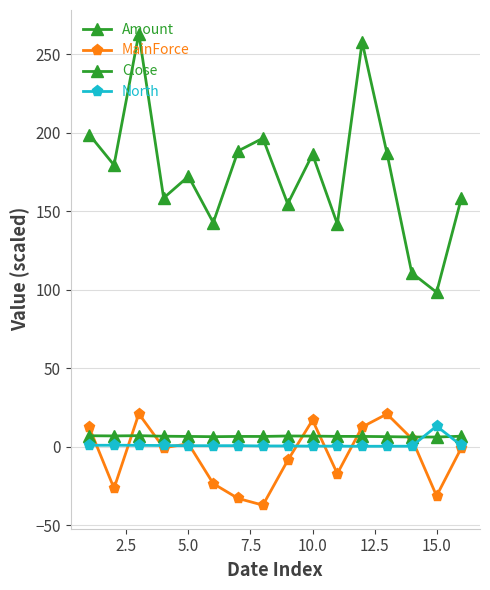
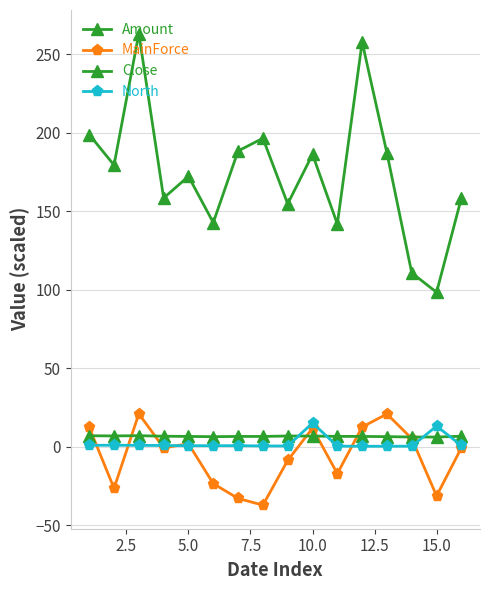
  {
    "MainForce": {
-     "10.0": 17,
+     "10.0": 12,
      "15.0": -31
    },
    "North": {
-     "10.0": 0,
+     "10.0": 15,
      "15.0": 13
    }
  }
